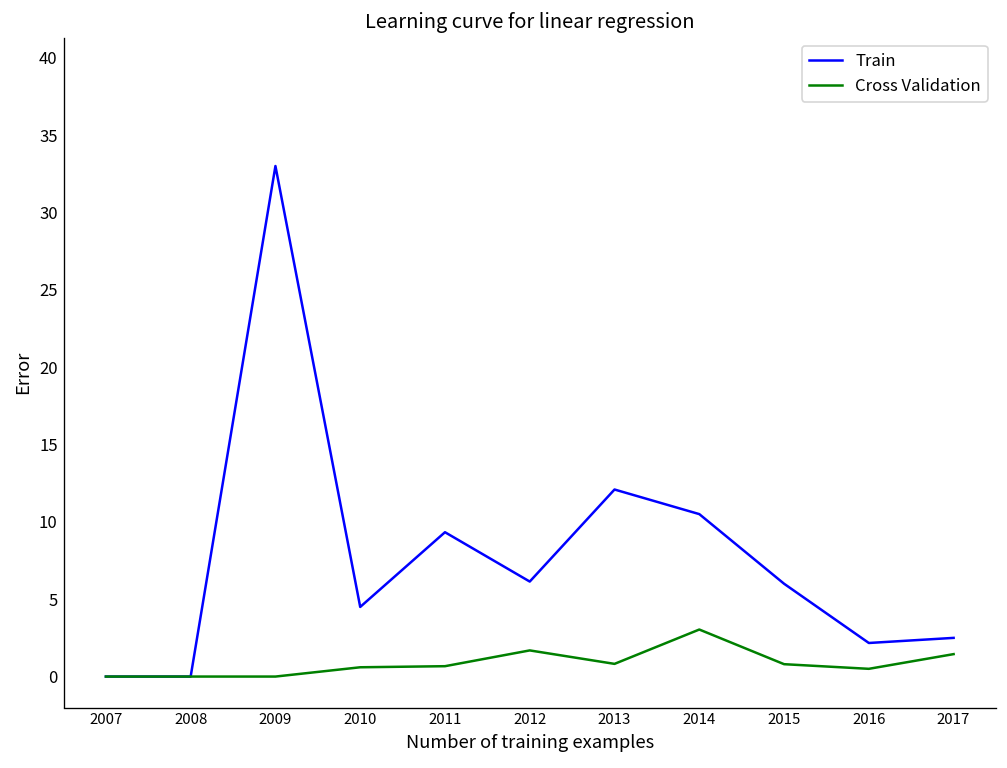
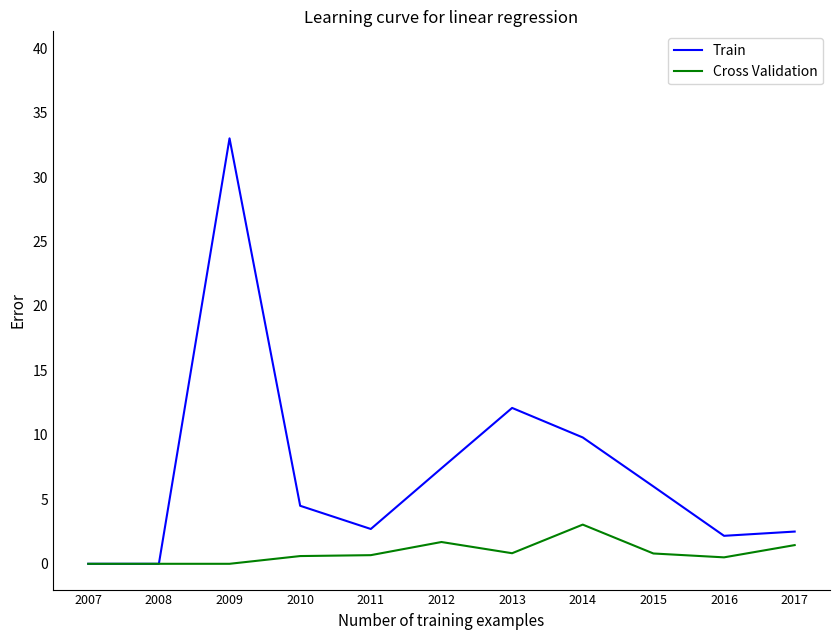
  {
    "Train": {
      "2009": 33.0,
      "2010": 4.5,
-     "2011": 9.3,
-     "2012": 6.1,
+     "2011": 2.7,
+     "2012": 7.4,
      "2013": 12.1,
-     "2014": 10.5,
+     "2014": 9.8,
      "2015": 6.0,
      "2016": 2.2,
      "2017": 2.5
    },
    "Cross Validation": {
      "2009": 0.0,
      "2010": 0.6,
      "2011": 0.7,
      "2012": 1.7,
      "2013": 0.8,
      "2014": 3.0,
      "2015": 0.8,
      "2016": 0.5,
      "2017": 1.5
    }
  }
